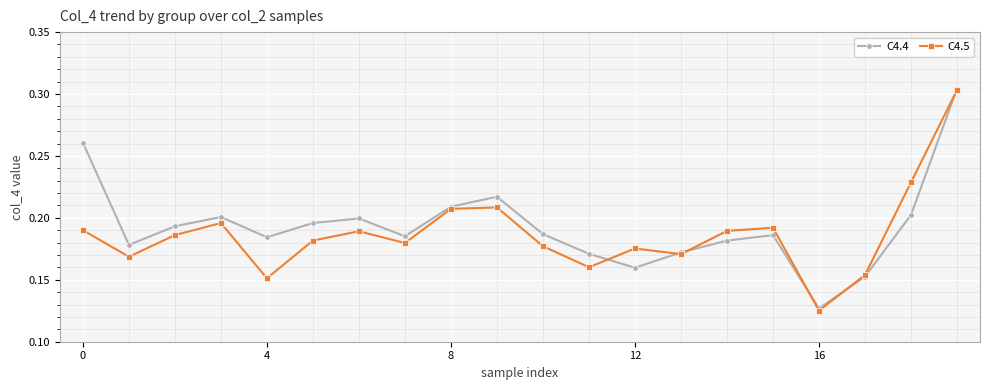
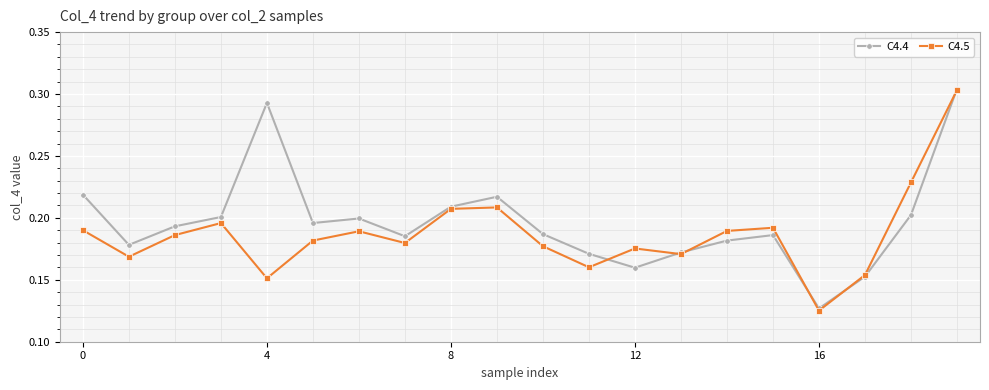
  {
    "C4.4": {
-     "0": 0.261,
-     "4": 0.184,
+     "0": 0.219,
+     "4": 0.293,
      "12": 0.160
    },
    "C4.5": {
      "0": 0.190,
      "4": 0.151,
      "12": 0.175
    }
  }
